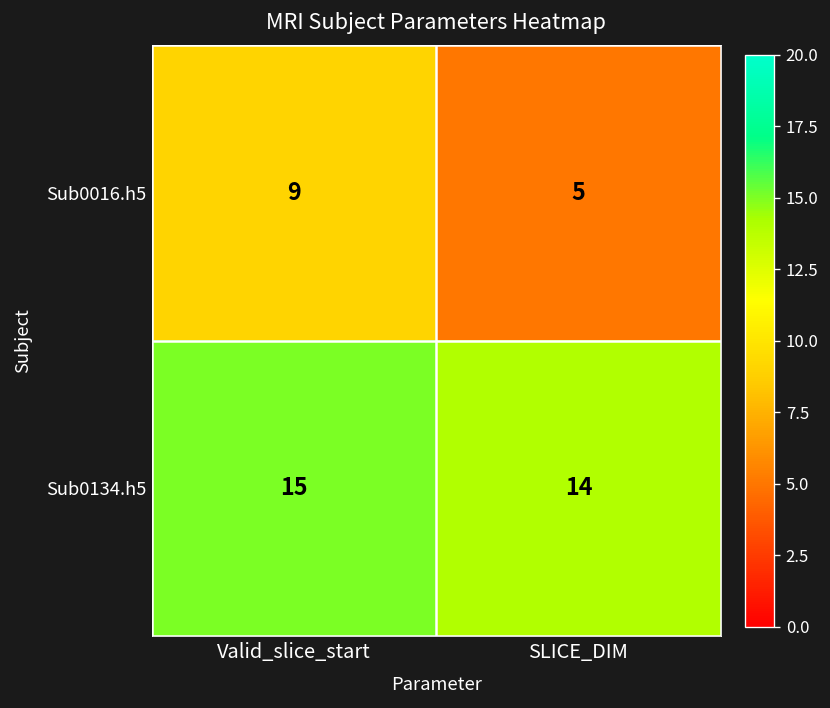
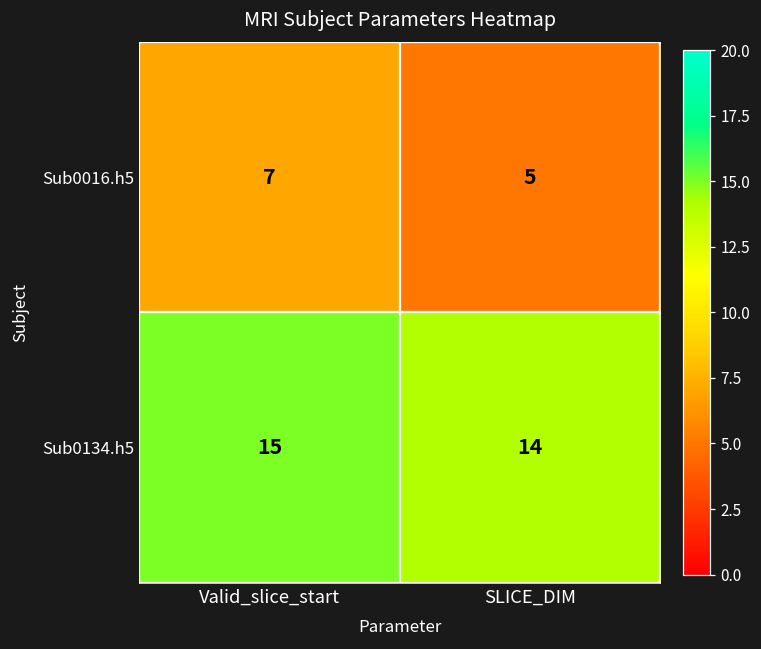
  {
    "Sub0016.h5": {
-     "Valid_slice_start": 9,
+     "Valid_slice_start": 7,
      "SLICE_DIM": 5
    },
    "Sub0134.h5": {
      "Valid_slice_start": 15,
      "SLICE_DIM": 14
    }
  }
